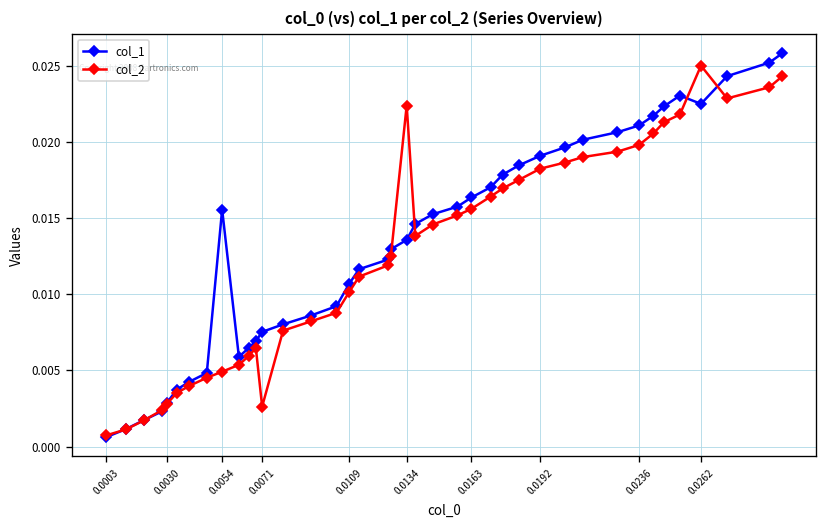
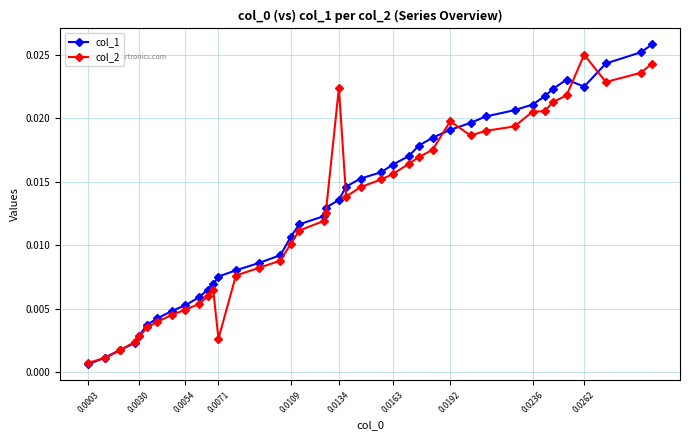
  {
    "col_1": {
-     "0.0054": 0.0156,
+     "0.0054": 0.0053,
      "0.0071": 0.0075,
      "0.0109": 0.0107,
      "0.0134": 0.0136,
      "0.0163": 0.0163,
      "0.0192": 0.0191,
      "0.0236": 0.0211,
      "0.0262": 0.0225
    },
    "col_2": {
      "0.0054": 0.0049,
      "0.0071": 0.0026,
      "0.0109": 0.0101,
      "0.0134": 0.0224,
      "0.0163": 0.0156,
-     "0.0192": 0.0182,
-     "0.0236": 0.0198,
+     "0.0192": 0.0198,
+     "0.0236": 0.0205,
      "0.0262": 0.0250
    }
  }
